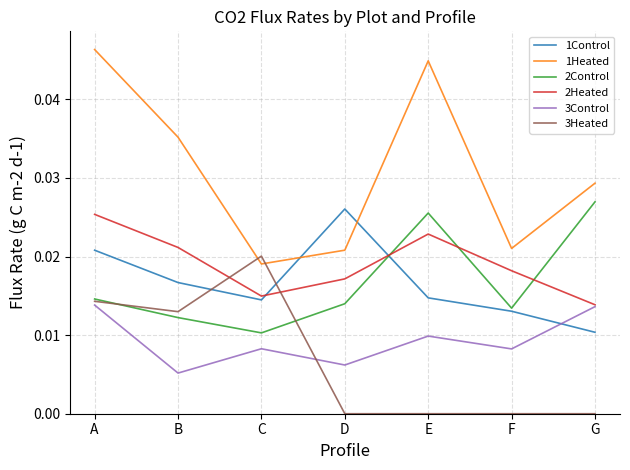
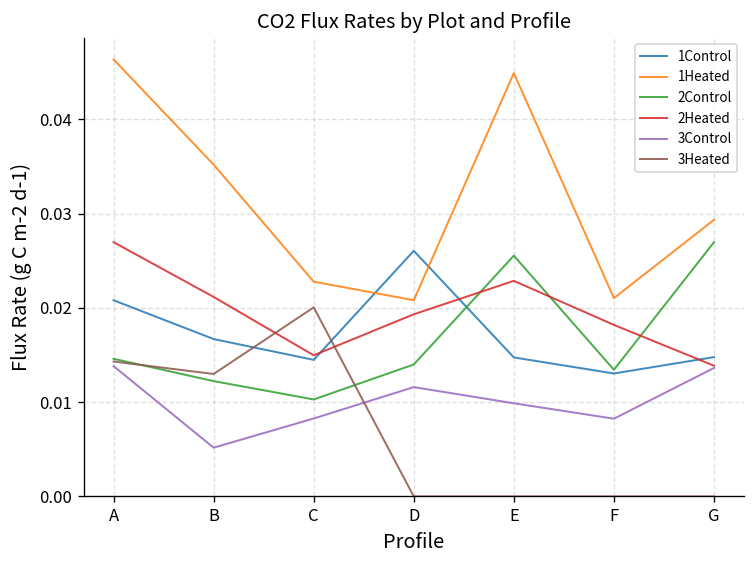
  {
    "1Control": {
      "A": 0.021,
      "B": 0.017,
      "C": 0.014,
      "D": 0.026,
      "E": 0.015,
      "F": 0.013,
-     "G": 0.010
+     "G": 0.015
    },
    "1Heated": {
      "A": 0.046,
      "B": 0.035,
-     "C": 0.019,
+     "C": 0.023,
      "D": 0.021,
      "E": 0.045,
      "F": 0.021,
      "G": 0.029
    },
    "2Control": {
      "B": 0.012,
      "C": 0.010,
      "D": 0.014,
      "E": 0.026,
      "F": 0.013,
      "G": 0.027
    },
    "2Heated": {
-     "A": 0.025,
+     "A": 0.027,
      "B": 0.021,
      "C": 0.015,
-     "D": 0.017,
+     "D": 0.019,
      "E": 0.023,
      "F": 0.018
    },
    "3Control": {
      "A": 0.014,
      "B": 0.005,
      "C": 0.008,
-     "D": 0.006,
+     "D": 0.012,
      "E": 0.010,
      "F": 0.008
    },
    "3Heated": {
      "B": 0.013,
      "C": 0.020,
      "D": 0.000,
      "E": 0.000,
      "F": 0.000,
      "G": 0.000
    }
  }
